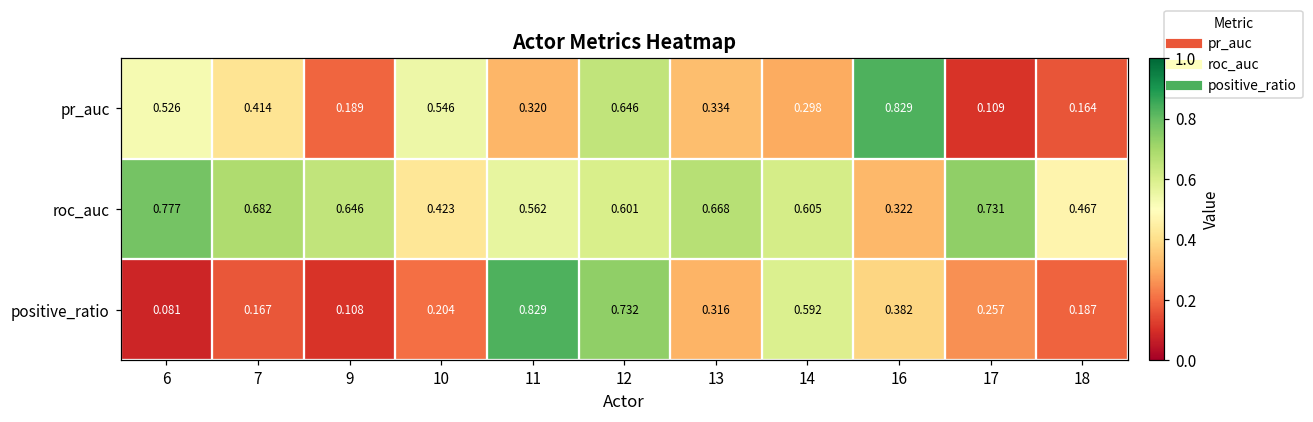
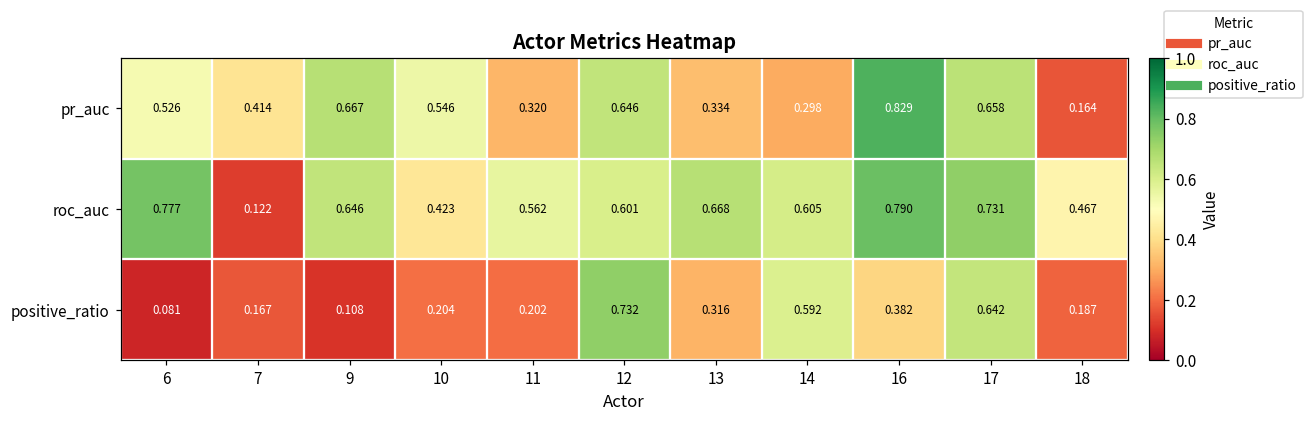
  {
    "pr_auc": {
      "6": 0.526,
      "7": 0.414,
-     "9": 0.189,
+     "9": 0.667,
      "10": 0.546,
      "11": 0.320,
      "12": 0.646,
      "13": 0.334,
      "14": 0.298,
      "16": 0.829,
-     "17": 0.109,
+     "17": 0.658,
      "18": 0.164
    },
    "roc_auc": {
      "6": 0.777,
-     "7": 0.682,
+     "7": 0.122,
      "9": 0.646,
      "10": 0.423,
      "11": 0.562,
      "12": 0.601,
      "13": 0.668,
      "14": 0.605,
-     "16": 0.322,
+     "16": 0.790,
      "17": 0.731,
      "18": 0.467
    },
    "positive_ratio": {
      "6": 0.081,
      "7": 0.167,
      "9": 0.108,
      "10": 0.204,
-     "11": 0.829,
+     "11": 0.202,
      "12": 0.732,
      "13": 0.316,
      "14": 0.592,
      "16": 0.382,
-     "17": 0.257,
+     "17": 0.642,
      "18": 0.187
    }
  }
